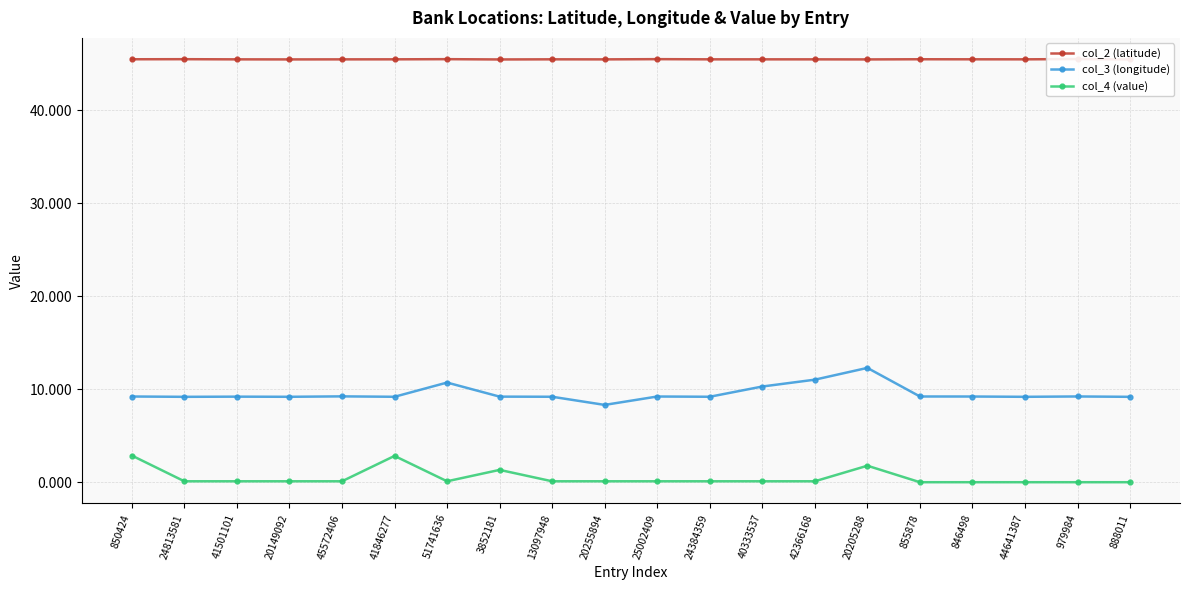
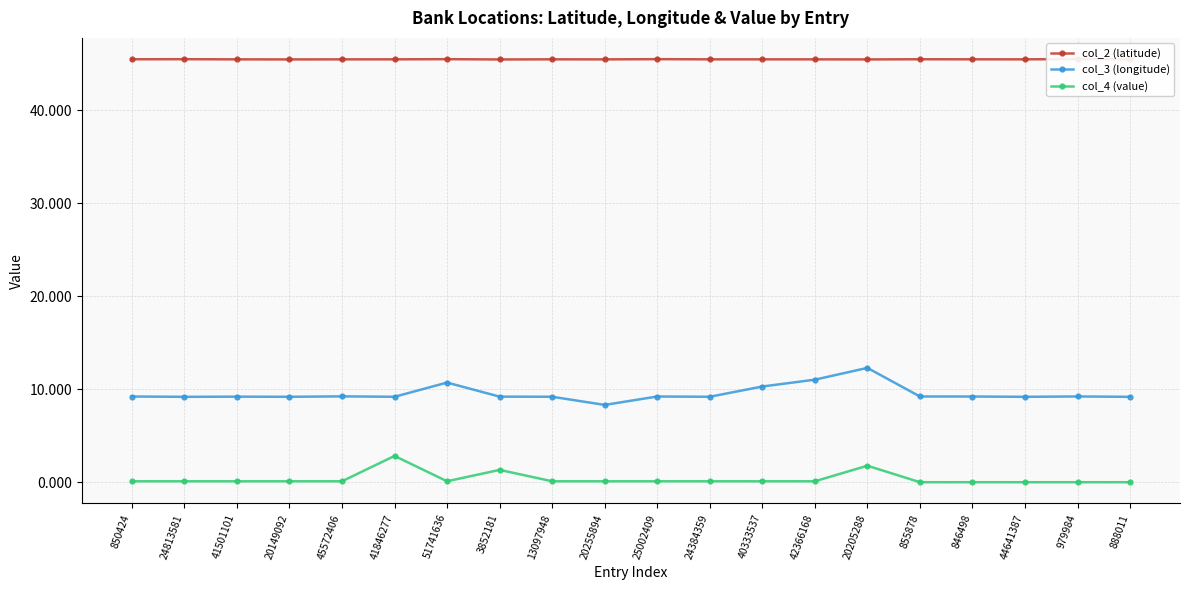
  {
    "col_2 (latitude)": {
      "850424": 45,
      "24813581": 45,
      "41501101": 45,
      "20149092": 45,
      "45572406": 45,
      "41846277": 45,
      "51741636": 45,
      "3852181": 45,
      "13097948": 45,
      "20255894": 45,
      "25002409": 45,
      "24384359": 45,
      "40333537": 45,
      "42366168": 45,
      "20205288": 45,
      "855878": 45,
      "846498": 45,
      "44641387": 45
    },
    "col_3 (longitude)": {
      "850424": 9,
      "24813581": 9,
      "41501101": 9,
      "20149092": 9,
      "45572406": 9,
      "41846277": 9,
      "51741636": 11,
      "3852181": 9,
      "13097948": 9,
      "20255894": 8,
      "25002409": 9,
      "24384359": 9,
      "40333537": 10,
      "42366168": 11,
      "20205288": 12,
      "855878": 9,
      "846498": 9,
      "44641387": 9,
      "979984": 9,
      "888011": 9
    },
    "col_4 (value)": {
-     "850424": 3,
+     "850424": 0,
      "24813581": 0,
      "41501101": 0,
      "20149092": 0,
      "45572406": 0,
      "41846277": 3,
      "51741636": 0,
      "3852181": 1,
      "13097948": 0,
      "20255894": 0,
      "25002409": 0,
      "24384359": 0,
      "40333537": 0,
      "42366168": 0,
      "20205288": 2,
      "855878": 0,
      "846498": 0,
      "44641387": 0,
      "979984": 0,
      "888011": 0
    }
  }
